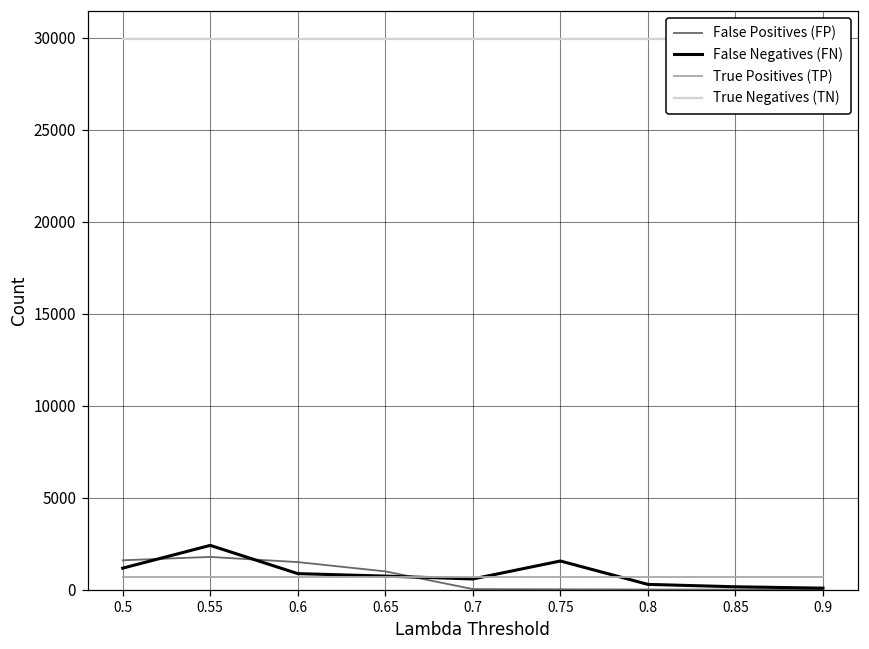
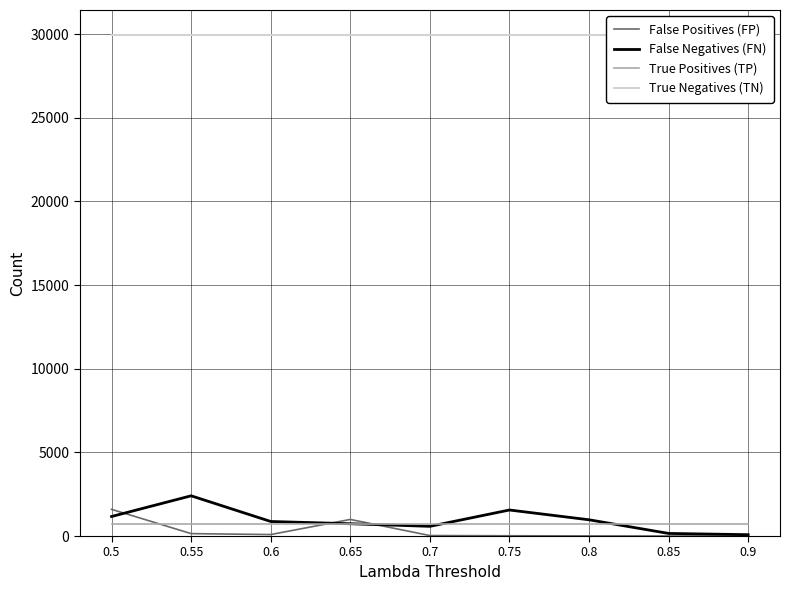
  {
    "False Positives (FP)": {
      "0.5": 1600,
-     "0.55": 1800,
-     "0.6": 1500,
+     "0.55": 100,
+     "0.6": 100,
      "0.65": 1000,
      "0.7": 0,
      "0.75": 0,
      "0.8": 0,
      "0.85": 0
    },
    "False Negatives (FN)": {
      "0.5": 1200,
      "0.55": 2400,
      "0.6": 900,
      "0.75": 1600,
-     "0.8": 300,
+     "0.8": 1000,
      "0.85": 200
    },
    "True Positives (TP)": {
      "0.5": 700,
      "0.55": 700,
      "0.6": 700,
      "0.75": 700,
      "0.8": 700,
      "0.85": 700,
      "0.9": 700
    },
    "True Negatives (TN)": {
      "0.5": 29900,
      "0.55": 29900,
      "0.6": 29900,
      "0.65": 29900,
      "0.7": 29900,
      "0.75": 29900,
      "0.8": 29900
    }
  }
